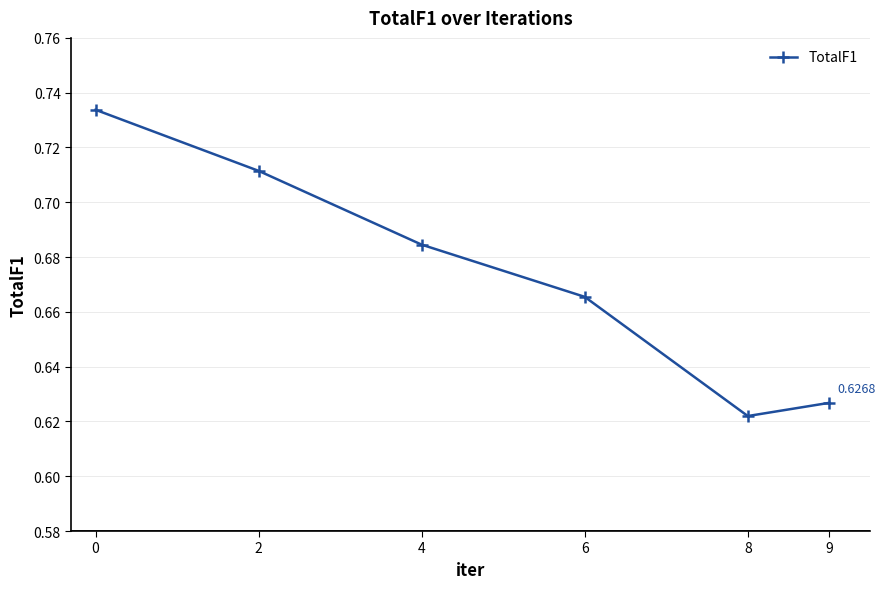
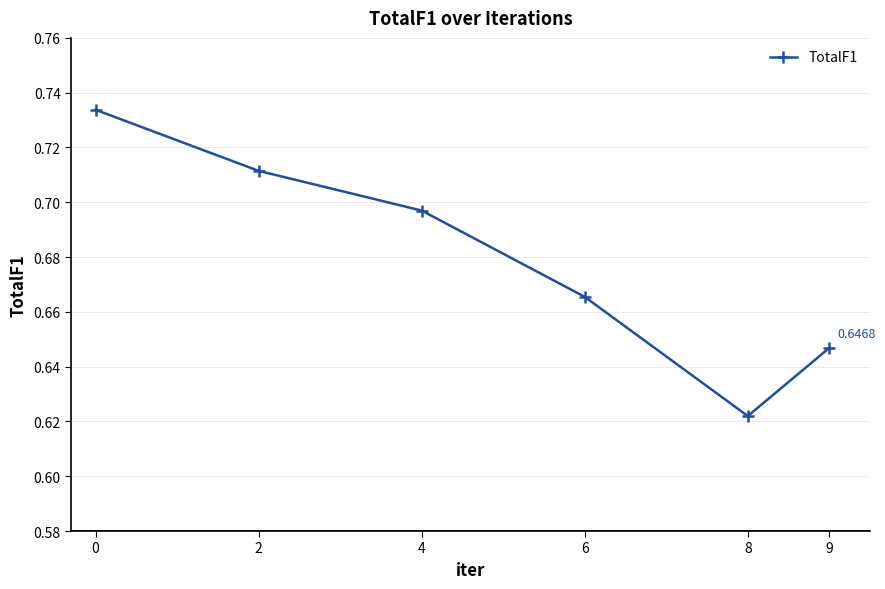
  {
-   "4": 0.685,
-   "9": 0.6268
+   "4": 0.697,
+   "9": 0.6468
  }
